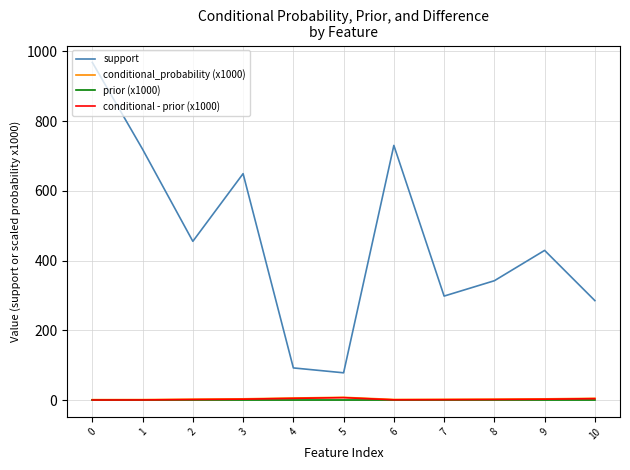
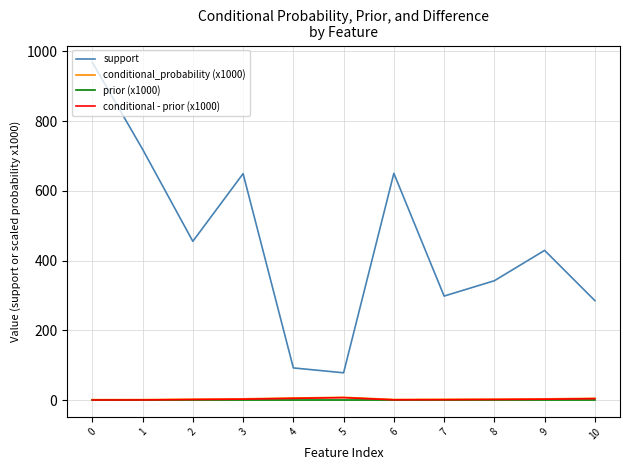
  {
    "support": {
      "1": 720,
      "2": 460,
      "3": 650,
      "4": 90,
      "5": 80,
-     "6": 730,
+     "6": 650,
      "7": 300,
      "8": 340,
      "9": 430,
      "10": 290
    }
  }
